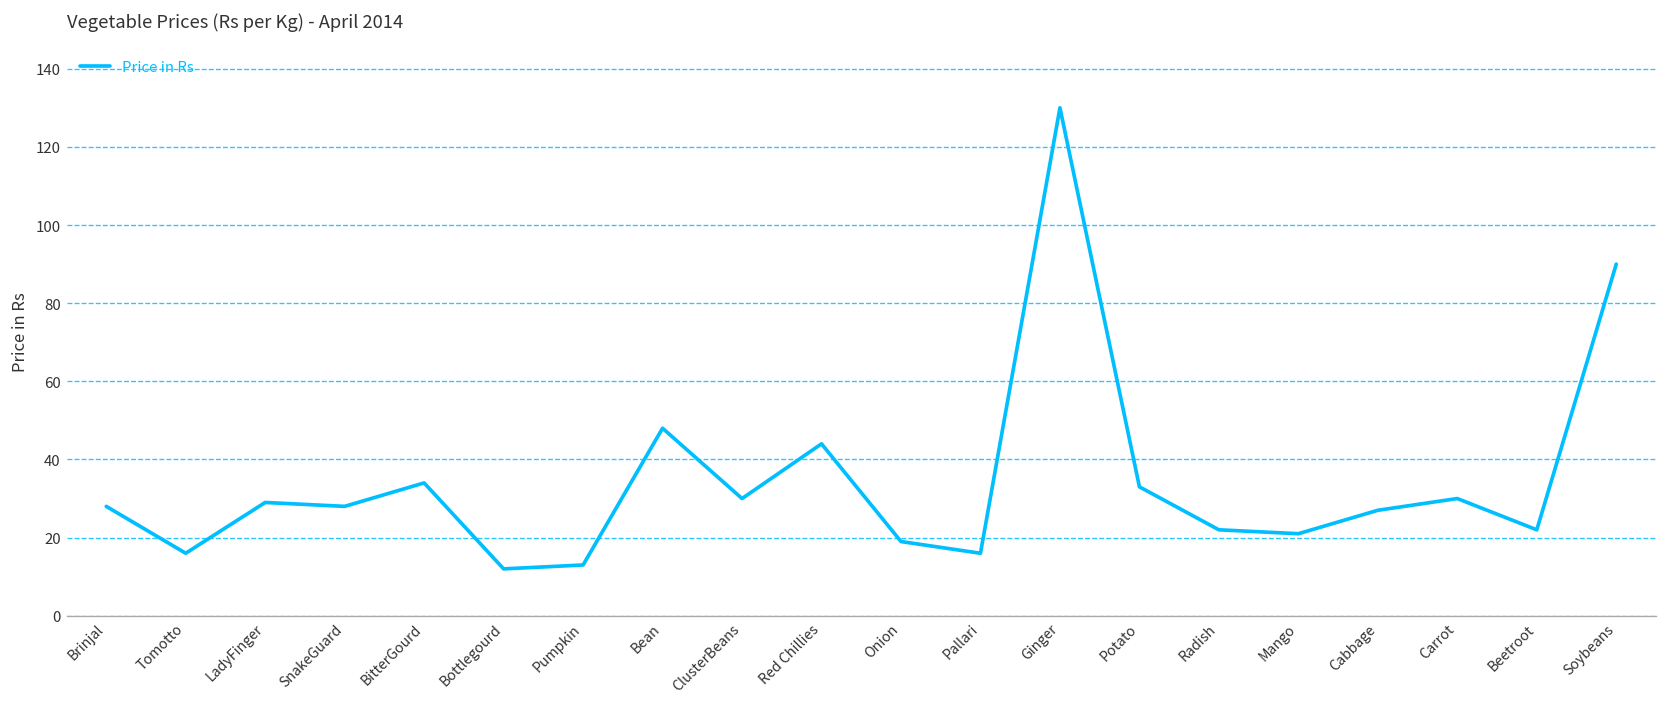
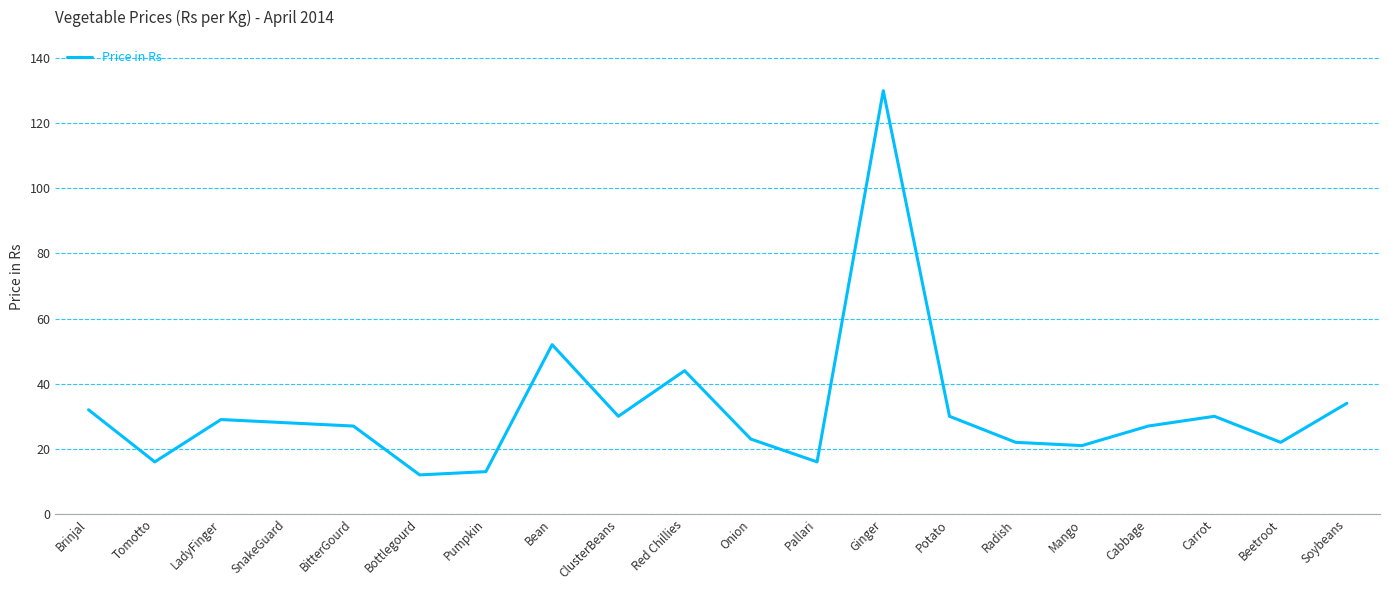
  {
-   "Brinjal": 28,
+   "Brinjal": 32,
    "Tomotto": 16,
    "LadyFinger": 29,
    "SnakeGuard": 28,
-   "BitterGourd": 34,
+   "BitterGourd": 27,
    "Bottlegourd": 12,
    "Pumpkin": 13,
-   "Bean": 48,
+   "Bean": 52,
    "ClusterBeans": 30,
    "Red Chillies": 44,
-   "Onion": 19,
+   "Onion": 23,
    "Pallari": 16,
    "Ginger": 130,
-   "Potato": 33,
+   "Potato": 30,
    "Radish": 22,
    "Mango": 21,
    "Cabbage": 27,
    "Carrot": 30,
    "Beetroot": 22,
-   "Soybeans": 90
+   "Soybeans": 34
  }
